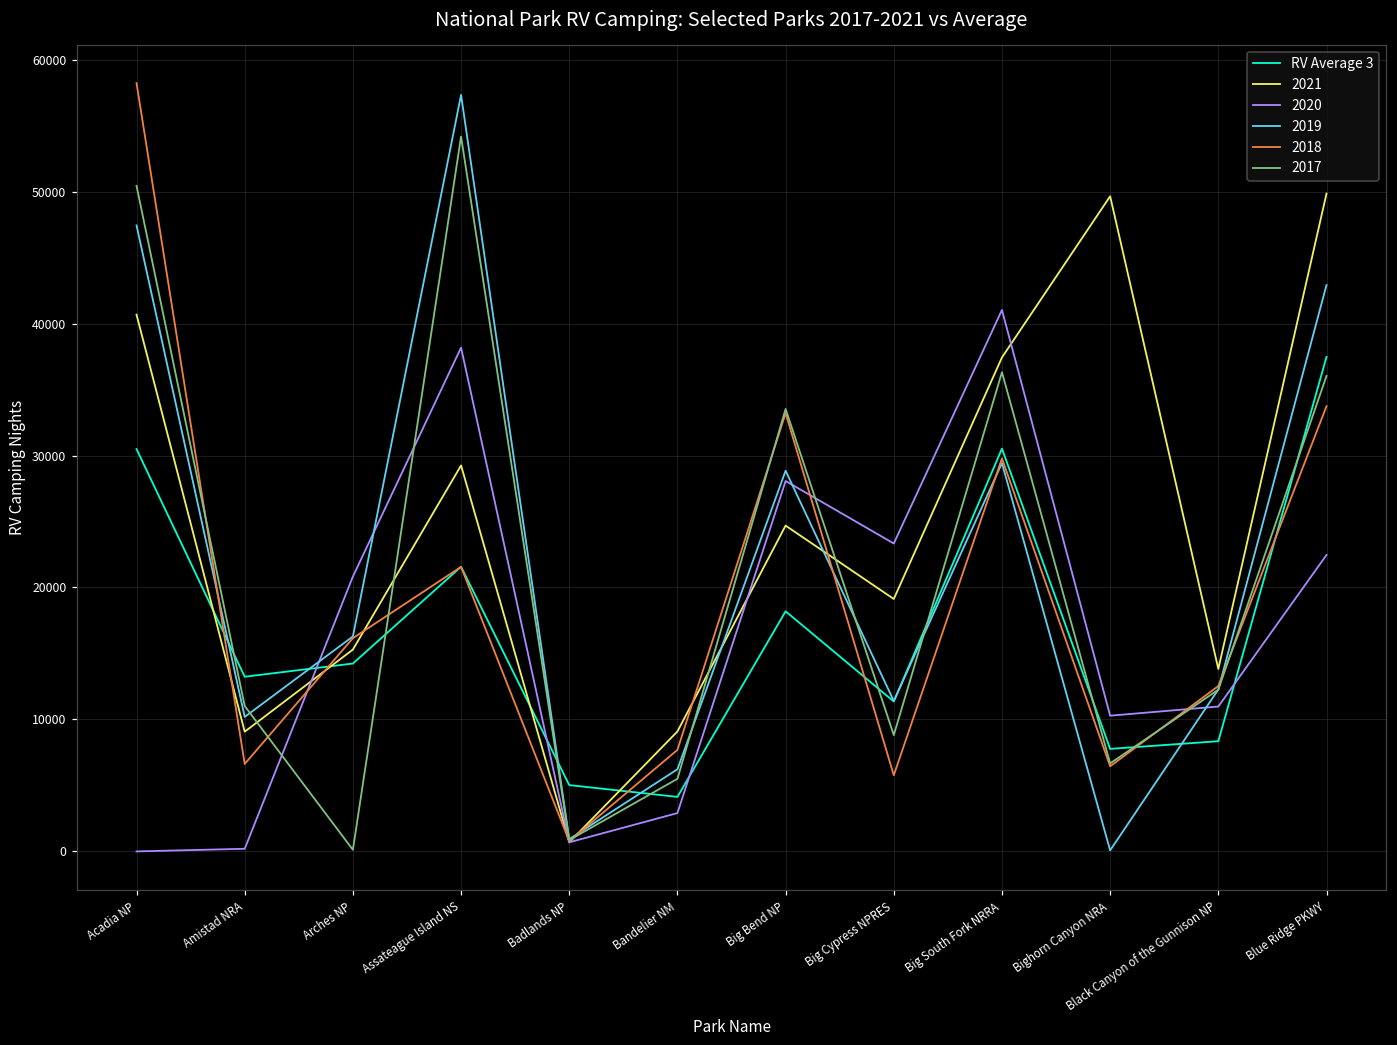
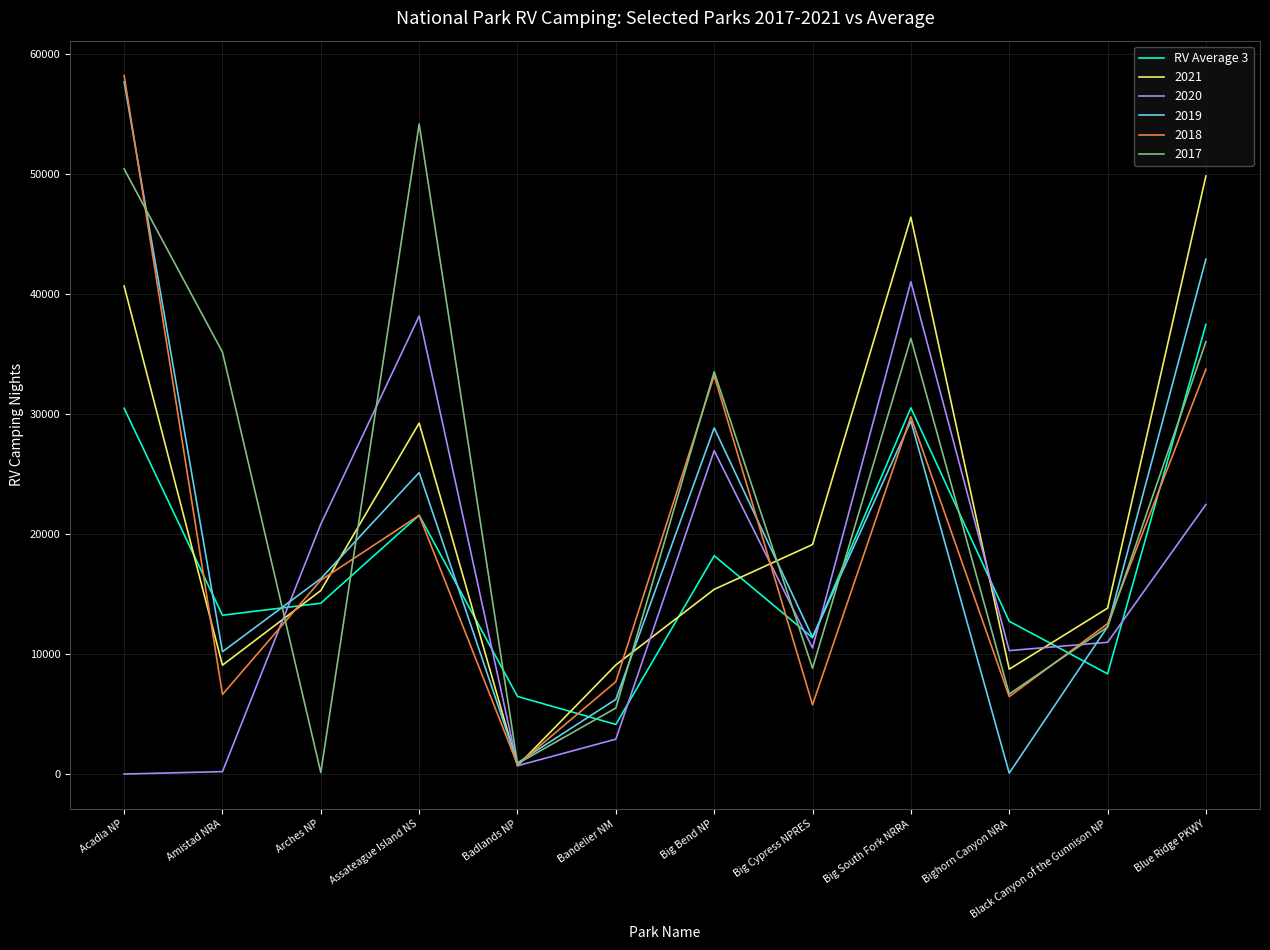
  {
    "RV Average 3": {
      "Acadia NP": 30500,
      "Amistad NRA": 13200,
      "Arches NP": 14200,
-     "Badlands NP": 5000,
+     "Badlands NP": 6500,
      "Bandelier NM": 4100,
      "Big Bend NP": 18200,
      "Big South Fork NRRA": 30500,
-     "Bighorn Canyon NRA": 7800,
+     "Bighorn Canyon NRA": 12700,
      "Black Canyon of the Gunnison NP": 8400,
      "Blue Ridge PKWY": 37500
    },
    "2021": {
      "Acadia NP": 40700,
      "Amistad NRA": 9100,
      "Arches NP": 15300,
      "Assateague Island NS": 29200,
      "Bandelier NM": 9100,
-     "Big Bend NP": 24700,
+     "Big Bend NP": 15400,
      "Big Cypress NPRES": 19100,
-     "Big South Fork NRRA": 37400,
-     "Bighorn Canyon NRA": 49600,
+     "Big South Fork NRRA": 46400,
+     "Bighorn Canyon NRA": 8700,
      "Black Canyon of the Gunnison NP": 13800,
      "Blue Ridge PKWY": 49800
    },
    "2020": {
      "Acadia NP": 0,
      "Amistad NRA": 200,
      "Arches NP": 20800,
      "Assateague Island NS": 38200,
      "Bandelier NM": 2900,
-     "Big Bend NP": 28100,
-     "Big Cypress NPRES": 23300,
+     "Big Bend NP": 27000,
+     "Big Cypress NPRES": 10500,
      "Big South Fork NRRA": 41000,
      "Bighorn Canyon NRA": 10300,
      "Black Canyon of the Gunnison NP": 11000,
      "Blue Ridge PKWY": 22500
    },
    "2019": {
-     "Acadia NP": 47400,
+     "Acadia NP": 57700,
      "Amistad NRA": 10200,
-     "Assateague Island NS": 57300,
+     "Assateague Island NS": 25100,
      "Bandelier NM": 6200,
      "Big Bend NP": 28800,
      "Big South Fork NRRA": 29400,
      "Bighorn Canyon NRA": 100,
      "Blue Ridge PKWY": 42900
    },
    "2018": {
      "Acadia NP": 58200,
      "Amistad NRA": 6600,
      "Bandelier NM": 7700,
      "Big Bend NP": 33200,
      "Big Cypress NPRES": 5800,
      "Big South Fork NRRA": 29800,
      "Bighorn Canyon NRA": 6500,
      "Black Canyon of the Gunnison NP": 12500,
      "Blue Ridge PKWY": 33700
    },
    "2017": {
      "Acadia NP": 50400,
-     "Amistad NRA": 11000,
+     "Amistad NRA": 35200,
      "Arches NP": 100,
      "Assateague Island NS": 54200,
      "Bandelier NM": 5500,
      "Big Bend NP": 33500,
      "Big Cypress NPRES": 8800,
      "Big South Fork NRRA": 36300,
      "Bighorn Canyon NRA": 6700,
      "Blue Ridge PKWY": 36000
    }
  }
